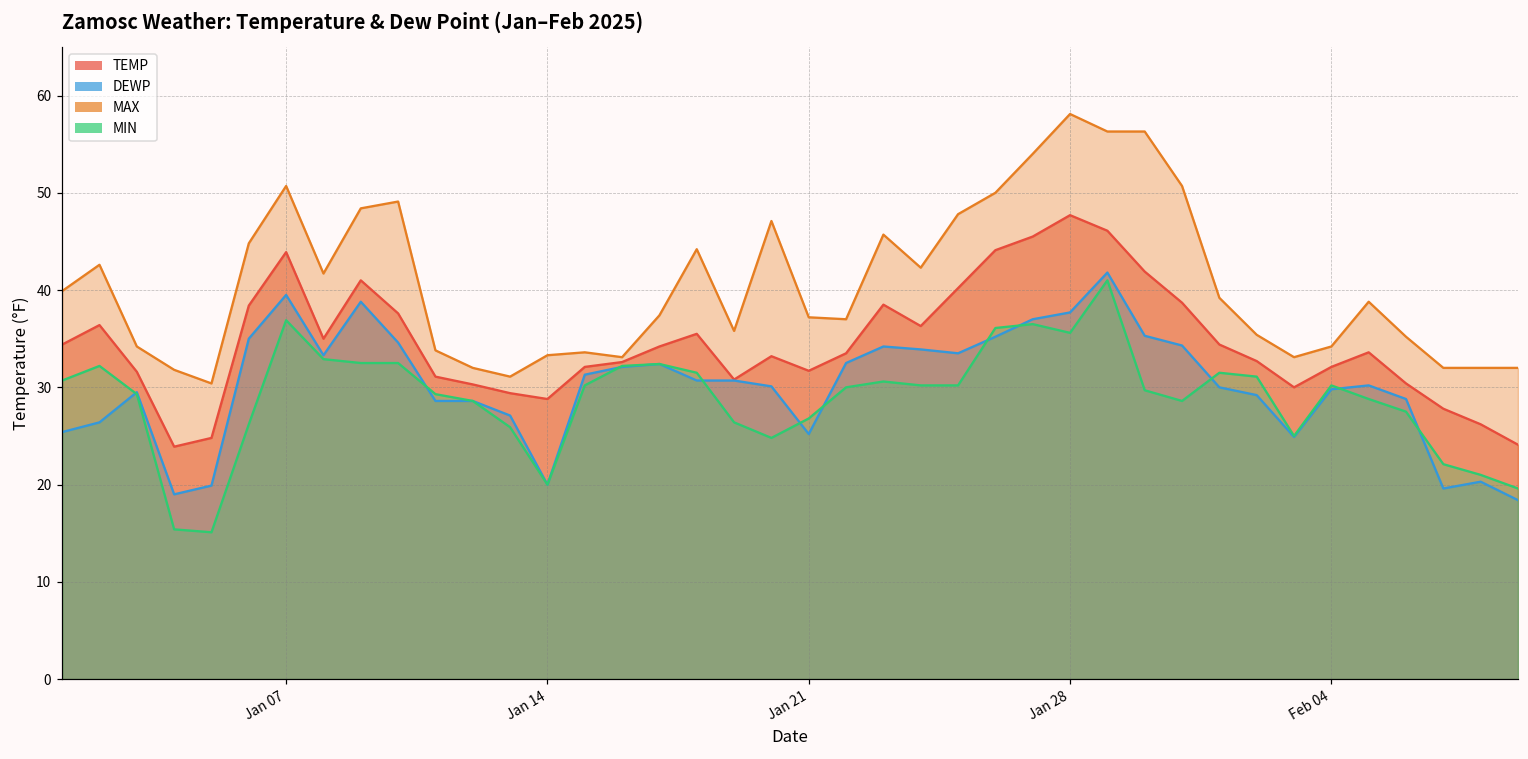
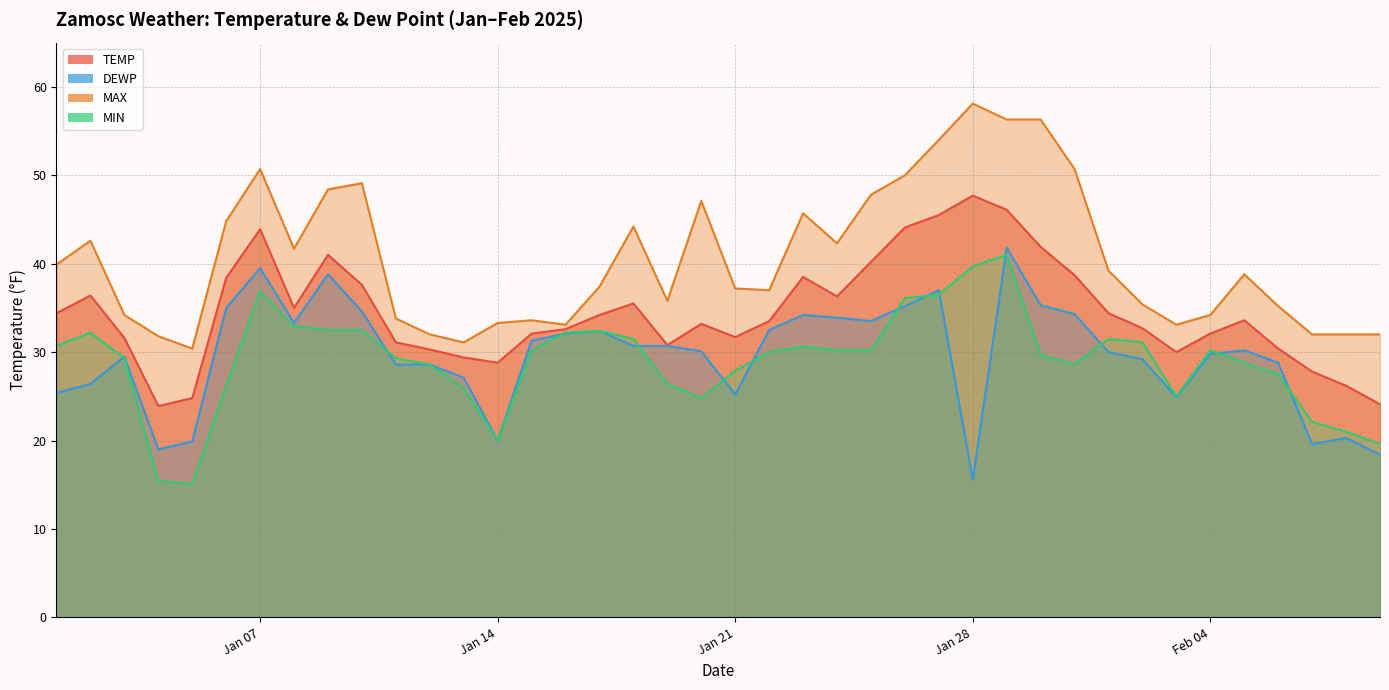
  {
    "DEWP": {
      "Jan 07": 40,
      "Jan 21": 25,
-     "Jan 28": 38,
+     "Jan 28": 16,
      "Feb 04": 30
    },
    "MIN": {
      "Jan 07": 37,
-     "Jan 21": 27,
-     "Jan 28": 36,
+     "Jan 21": 28,
+     "Jan 28": 40,
      "Feb 04": 30
    }
  }
